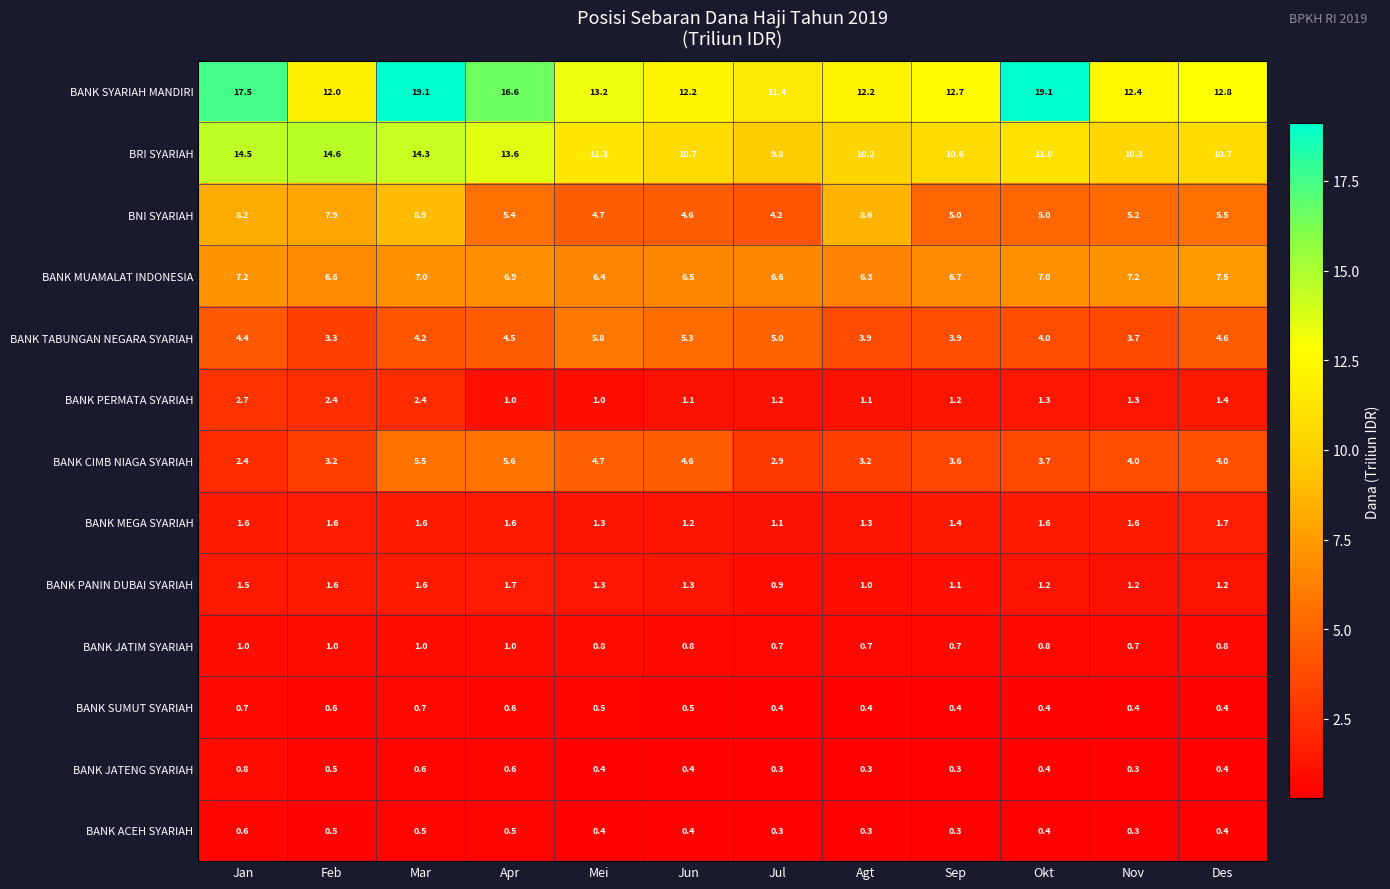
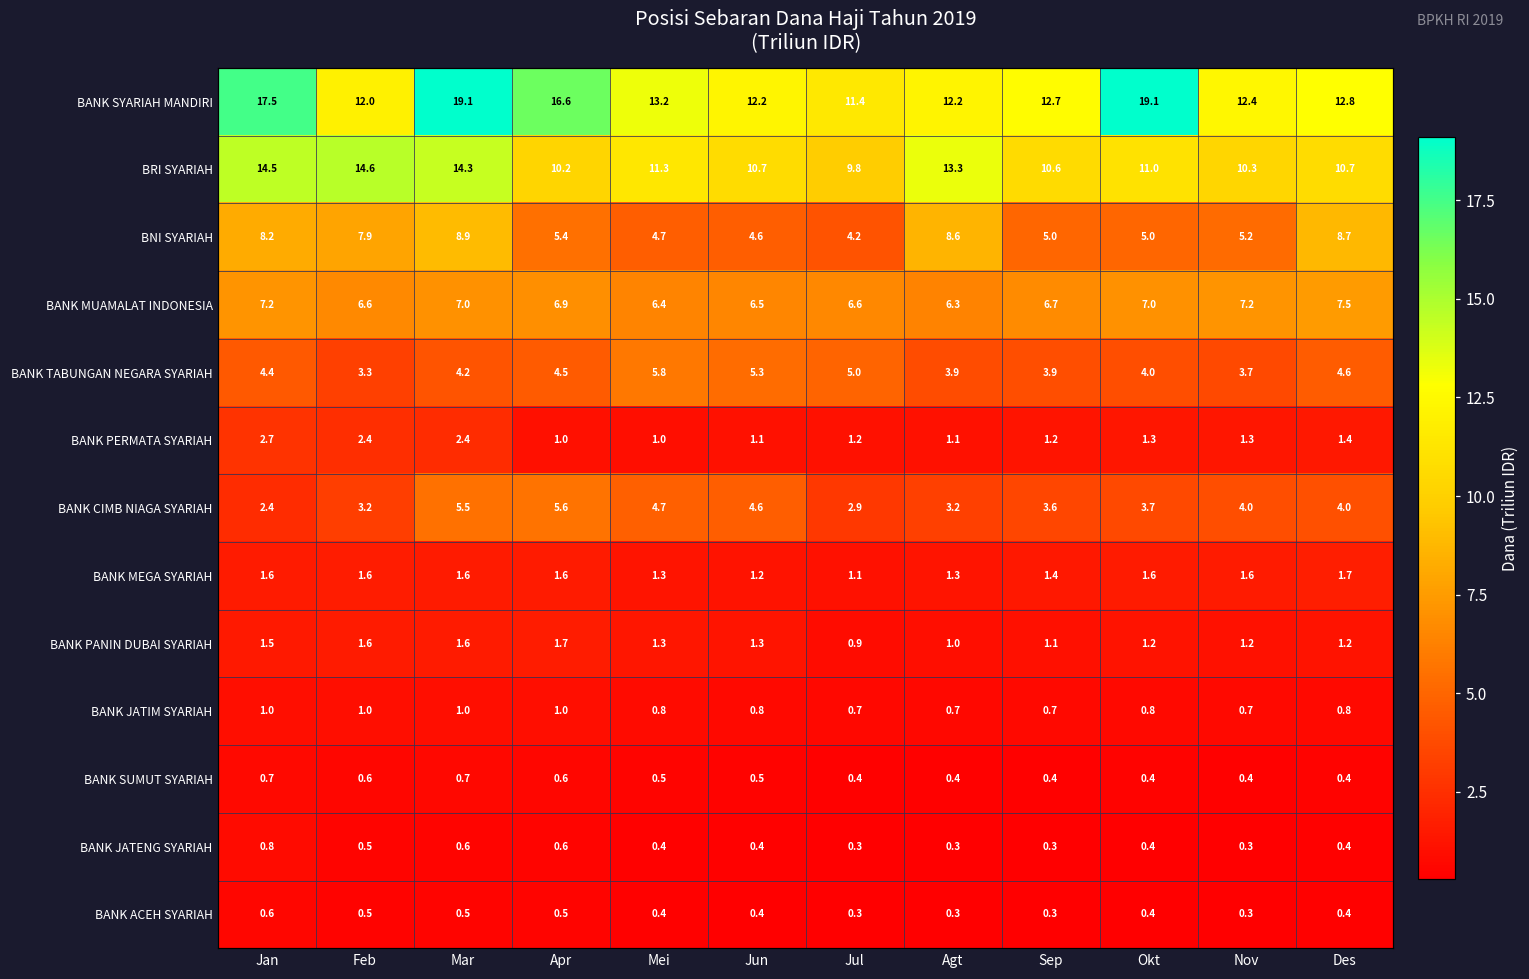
  {
    "BANK SYARIAH MANDIRI": {
      "Jan": 17.5,
      "Feb": 12.0,
      "Mar": 19.1,
      "Apr": 16.6,
      "Mei": 13.2,
      "Jun": 12.2,
      "Jul": 11.4,
      "Agt": 12.2,
      "Sep": 12.7,
      "Okt": 19.1,
      "Nov": 12.4,
      "Des": 12.8
    },
    "BRI SYARIAH": {
      "Jan": 14.5,
      "Feb": 14.6,
      "Mar": 14.3,
-     "Apr": 13.6,
+     "Apr": 10.2,
      "Mei": 11.3,
      "Jun": 10.7,
      "Jul": 9.8,
-     "Agt": 10.2,
+     "Agt": 13.3,
      "Sep": 10.6,
      "Okt": 11.0,
      "Nov": 10.3,
      "Des": 10.7
    },
    "BNI SYARIAH": {
      "Jan": 8.2,
      "Feb": 7.9,
      "Mar": 8.9,
      "Apr": 5.4,
      "Mei": 4.7,
      "Jun": 4.6,
      "Jul": 4.2,
      "Agt": 8.6,
      "Sep": 5.0,
      "Okt": 5.0,
      "Nov": 5.2,
-     "Des": 5.5
+     "Des": 8.7
    },
    "BANK MUAMALAT INDONESIA": {
      "Jan": 7.2,
      "Feb": 6.6,
      "Mar": 7.0,
      "Apr": 6.9,
      "Mei": 6.4,
      "Jun": 6.5,
      "Jul": 6.6,
      "Agt": 6.3,
      "Sep": 6.7,
      "Okt": 7.0,
      "Nov": 7.2,
      "Des": 7.5
    },
    "BANK TABUNGAN NEGARA SYARIAH": {
      "Jan": 4.4,
      "Feb": 3.3,
      "Mar": 4.2,
      "Apr": 4.5,
      "Mei": 5.8,
      "Jun": 5.3,
      "Jul": 5.0,
      "Agt": 3.9,
      "Sep": 3.9,
      "Okt": 4.0,
      "Nov": 3.7,
      "Des": 4.6
    },
    "BANK PERMATA SYARIAH": {
      "Jan": 2.7,
      "Feb": 2.4,
      "Mar": 2.4,
      "Apr": 1.0,
      "Mei": 1.0,
      "Jun": 1.1,
      "Jul": 1.2,
      "Agt": 1.1,
      "Sep": 1.2,
      "Okt": 1.3,
      "Nov": 1.3,
      "Des": 1.4
    },
    "BANK CIMB NIAGA SYARIAH": {
      "Jan": 2.4,
      "Feb": 3.2,
      "Mar": 5.5,
      "Apr": 5.6,
      "Mei": 4.7,
      "Jun": 4.6,
      "Jul": 2.9,
      "Agt": 3.2,
      "Sep": 3.6,
      "Okt": 3.7,
      "Nov": 4.0,
      "Des": 4.0
    },
    "BANK MEGA SYARIAH": {
      "Jan": 1.6,
      "Feb": 1.6,
      "Mar": 1.6,
      "Apr": 1.6,
      "Mei": 1.3,
      "Jun": 1.2,
      "Jul": 1.1,
      "Agt": 1.3,
      "Sep": 1.4,
      "Okt": 1.6,
      "Nov": 1.6,
      "Des": 1.7
    },
    "BANK PANIN DUBAI SYARIAH": {
      "Jan": 1.5,
      "Feb": 1.6,
      "Mar": 1.6,
      "Apr": 1.7,
      "Mei": 1.3,
      "Jun": 1.3,
      "Jul": 0.9,
      "Agt": 1.0,
      "Sep": 1.1,
      "Okt": 1.2,
      "Nov": 1.2,
      "Des": 1.2
    },
    "BANK JATIM SYARIAH": {
      "Jan": 1.0,
      "Feb": 1.0,
      "Mar": 1.0,
      "Apr": 1.0,
      "Mei": 0.8,
      "Jun": 0.8,
      "Jul": 0.7,
      "Agt": 0.7,
      "Sep": 0.7,
      "Okt": 0.8,
      "Nov": 0.7,
      "Des": 0.8
    },
    "BANK SUMUT SYARIAH": {
      "Jan": 0.7,
      "Feb": 0.6,
      "Mar": 0.7,
      "Apr": 0.6,
      "Mei": 0.5,
      "Jun": 0.5,
      "Jul": 0.4,
      "Agt": 0.4,
      "Sep": 0.4,
      "Okt": 0.4,
      "Nov": 0.4,
      "Des": 0.4
    },
    "BANK JATENG SYARIAH": {
      "Jan": 0.8,
      "Feb": 0.5,
      "Mar": 0.6,
      "Apr": 0.6,
      "Mei": 0.4,
      "Jun": 0.4,
      "Jul": 0.3,
      "Agt": 0.3,
      "Sep": 0.3,
      "Okt": 0.4,
      "Nov": 0.3,
      "Des": 0.4
    },
    "BANK ACEH SYARIAH": {
      "Jan": 0.6,
      "Feb": 0.5,
      "Mar": 0.5,
      "Apr": 0.5,
      "Mei": 0.4,
      "Jun": 0.4,
      "Jul": 0.3,
      "Agt": 0.3,
      "Sep": 0.3,
      "Okt": 0.4,
      "Nov": 0.3,
      "Des": 0.4
    }
  }
